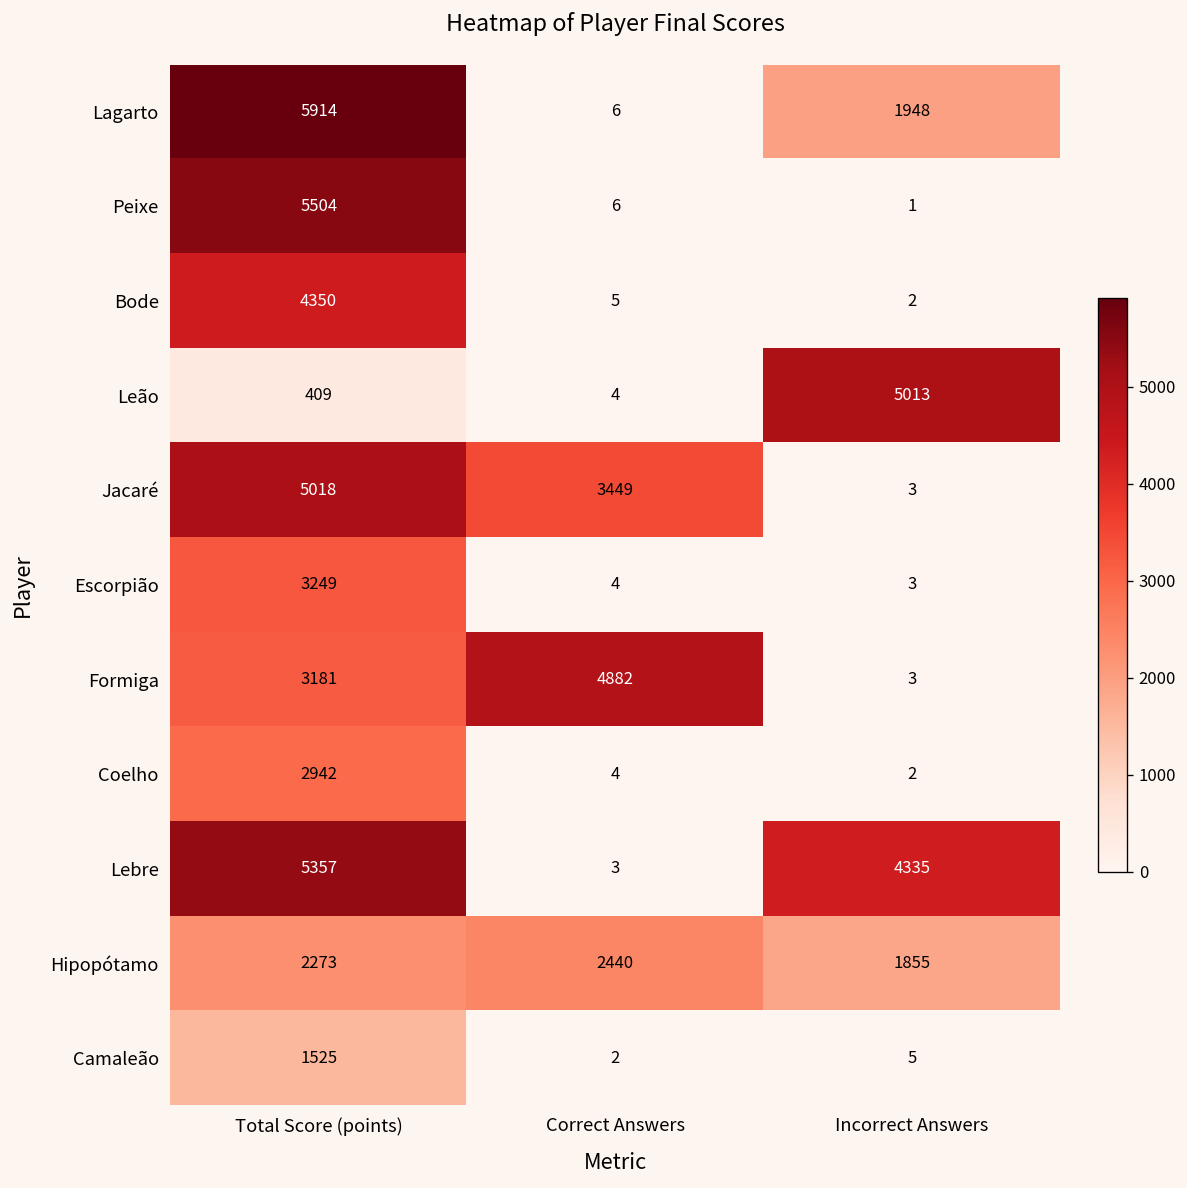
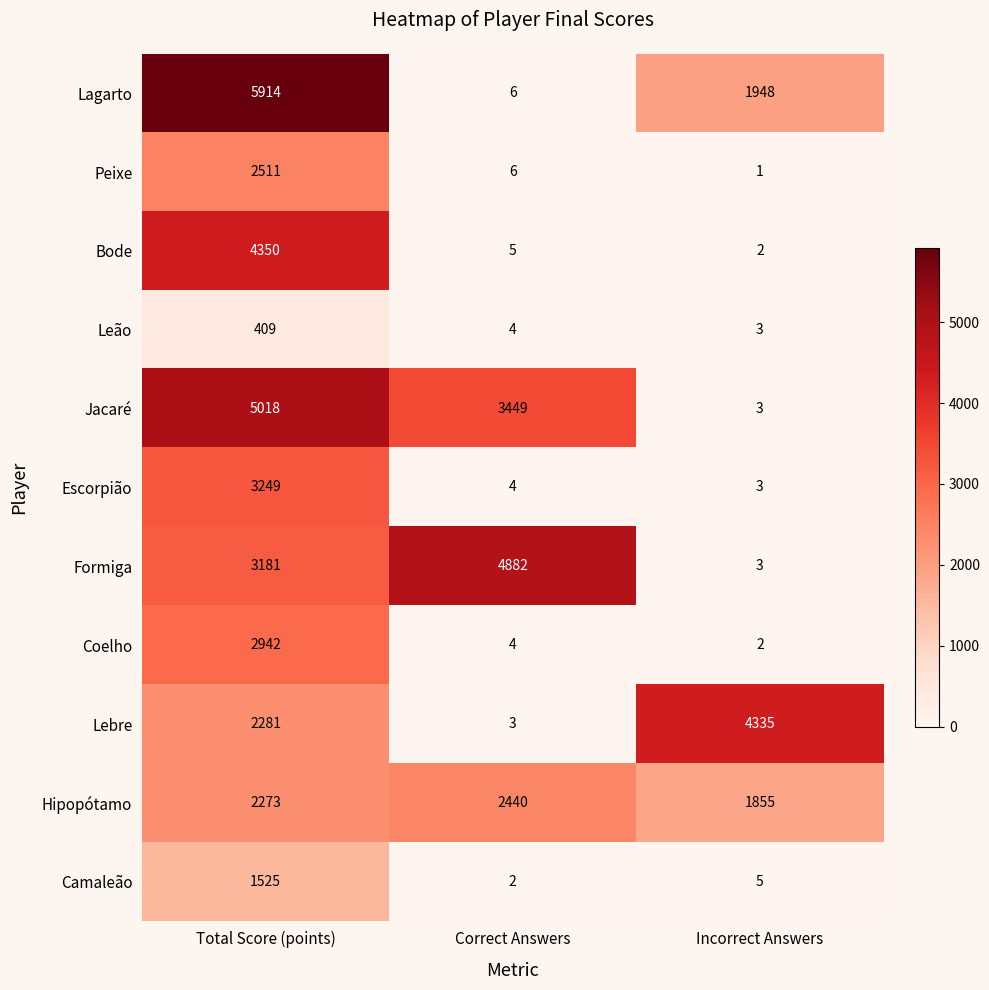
  {
    "Lagarto": {
      "Total Score (points)": 5914,
      "Correct Answers": 6,
      "Incorrect Answers": 1948
    },
    "Peixe": {
-     "Total Score (points)": 5504,
+     "Total Score (points)": 2511,
      "Correct Answers": 6,
      "Incorrect Answers": 1
    },
    "Bode": {
      "Total Score (points)": 4350,
      "Correct Answers": 5,
      "Incorrect Answers": 2
    },
    "Leão": {
      "Total Score (points)": 409,
      "Correct Answers": 4,
-     "Incorrect Answers": 5013
+     "Incorrect Answers": 3
    },
    "Jacaré": {
      "Total Score (points)": 5018,
      "Correct Answers": 3449,
      "Incorrect Answers": 3
    },
    "Escorpião": {
      "Total Score (points)": 3249,
      "Correct Answers": 4,
      "Incorrect Answers": 3
    },
    "Formiga": {
      "Total Score (points)": 3181,
      "Correct Answers": 4882,
      "Incorrect Answers": 3
    },
    "Coelho": {
      "Total Score (points)": 2942,
      "Correct Answers": 4,
      "Incorrect Answers": 2
    },
    "Lebre": {
-     "Total Score (points)": 5357,
+     "Total Score (points)": 2281,
      "Correct Answers": 3,
      "Incorrect Answers": 4335
    },
    "Hipopótamo": {
      "Total Score (points)": 2273,
      "Correct Answers": 2440,
      "Incorrect Answers": 1855
    },
    "Camaleão": {
      "Total Score (points)": 1525,
      "Correct Answers": 2,
      "Incorrect Answers": 5
    }
  }
